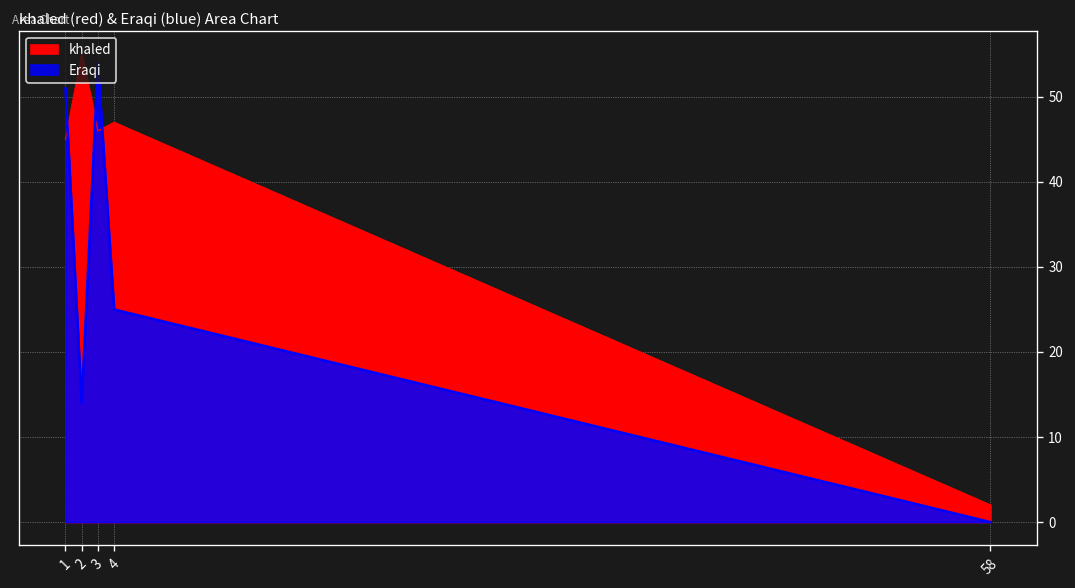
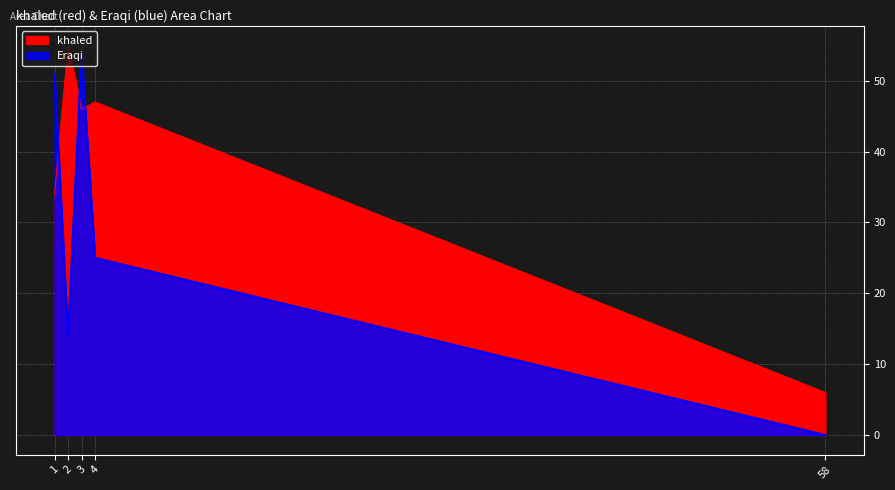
  {
    "khaled": {
-     "1": 45,
+     "1": 34,
      "3": 46,
      "4": 47,
-     "58": 2
+     "58": 6
    },
    "Eraqi": {
      "1": 51,
      "2": 14,
      "4": 25,
      "58": 0
    }
  }
